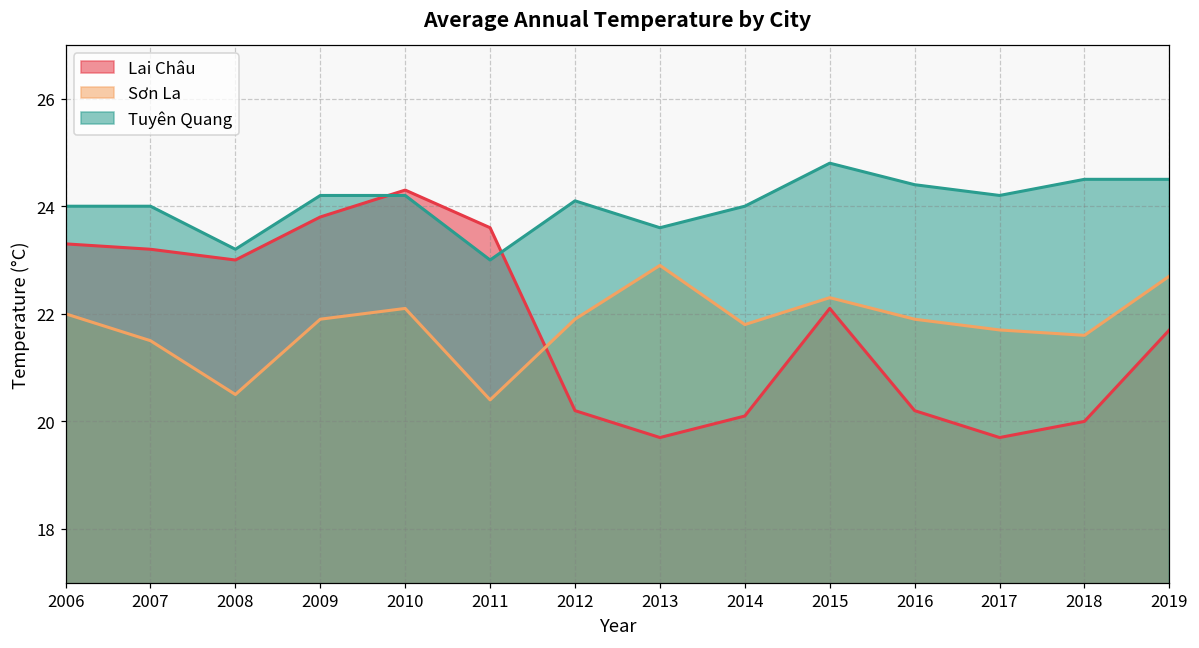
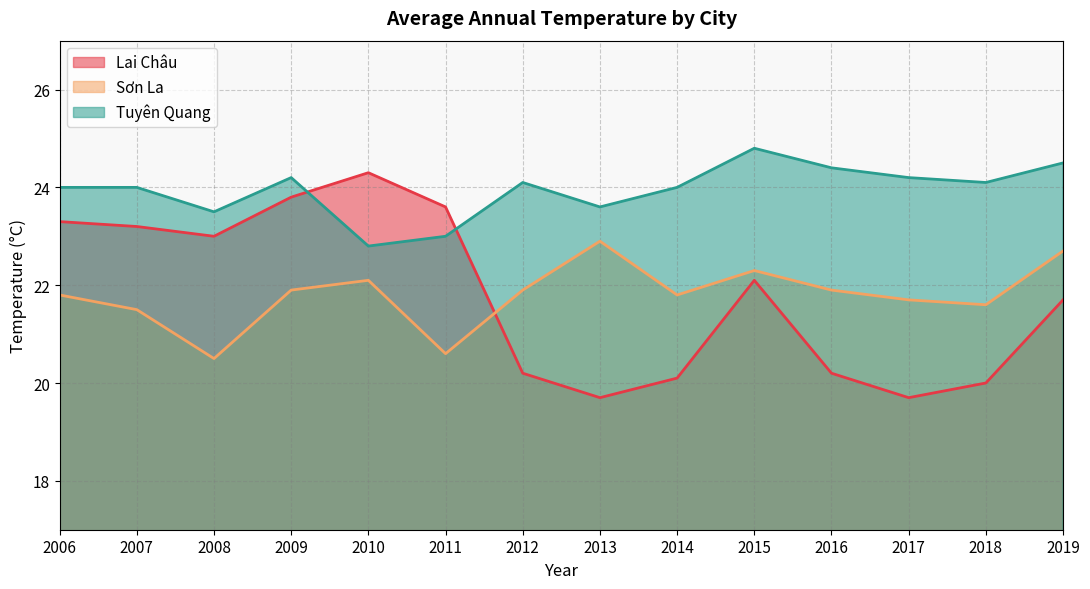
  {
    "Lai Châu": {
      "2006": 23.3,
      "2007": 23.2,
      "2008": 23.0,
      "2009": 23.8,
      "2010": 24.3,
      "2011": 23.6,
      "2012": 20.2,
      "2013": 19.7,
      "2014": 20.1,
      "2015": 22.1,
      "2016": 20.2,
      "2017": 19.7,
      "2018": 20.0,
      "2019": 21.7
    },
    "Sơn La": {
-     "2006": 22.0,
+     "2006": 21.8,
      "2007": 21.5,
      "2008": 20.5,
      "2009": 21.9,
      "2010": 22.1,
-     "2011": 20.4,
+     "2011": 20.6,
      "2012": 21.9,
      "2013": 22.9,
      "2014": 21.8,
      "2015": 22.3,
      "2016": 21.9,
      "2017": 21.7,
      "2018": 21.6,
      "2019": 22.7
    },
    "Tuyên Quang": {
      "2006": 24.0,
      "2007": 24.0,
-     "2008": 23.2,
+     "2008": 23.5,
      "2009": 24.2,
-     "2010": 24.2,
+     "2010": 22.8,
      "2011": 23.0,
      "2012": 24.1,
      "2013": 23.6,
      "2014": 24.0,
      "2015": 24.8,
      "2016": 24.4,
      "2017": 24.2,
-     "2018": 24.5,
+     "2018": 24.1,
      "2019": 24.5
    }
  }
